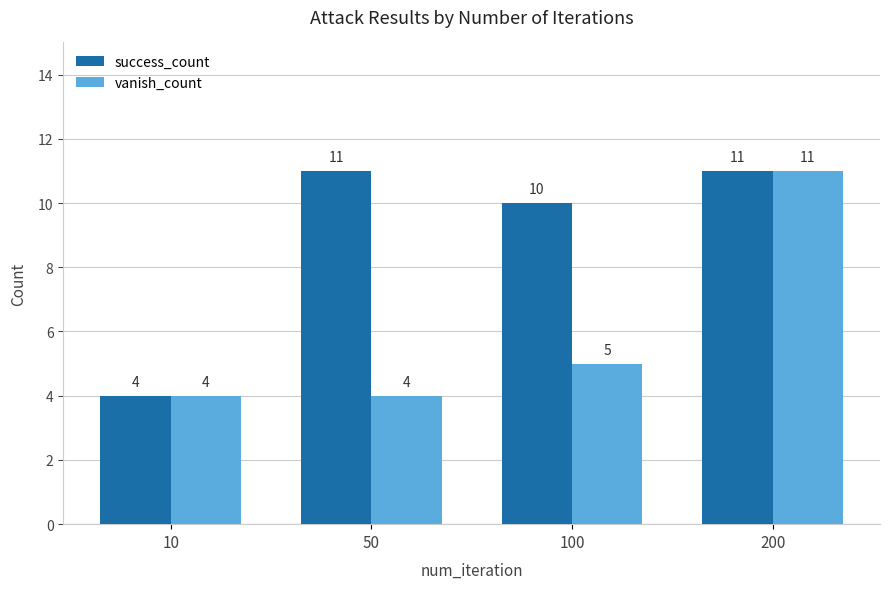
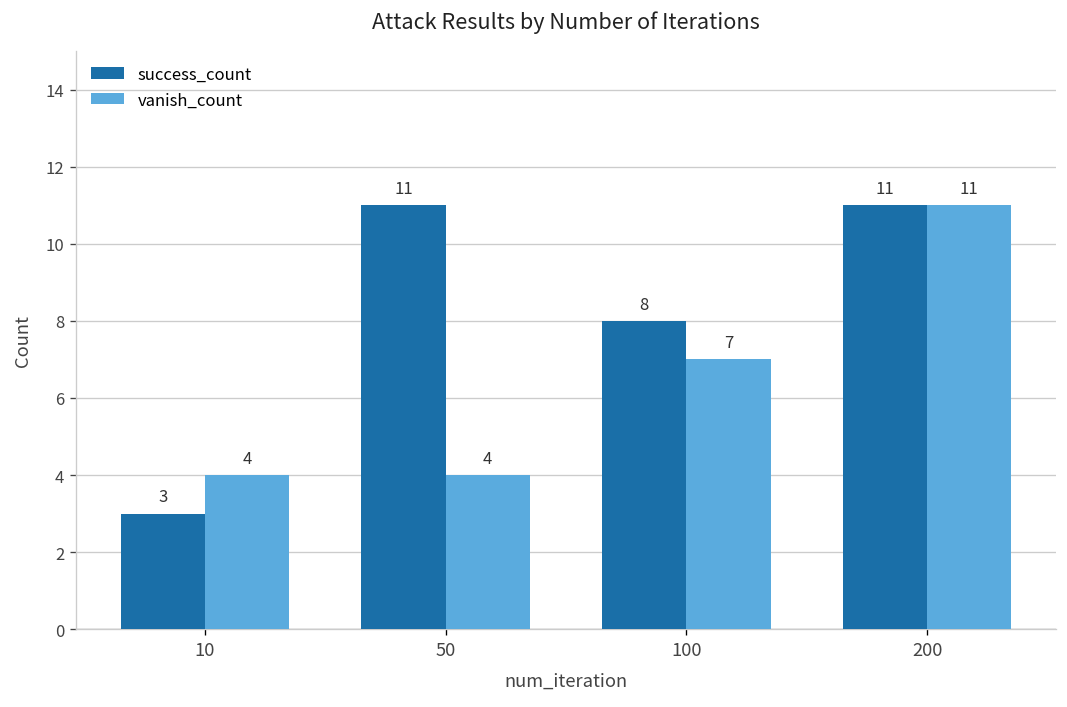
  {
    "success_count": {
-     "10": 4,
+     "10": 3,
      "50": 11,
-     "100": 10,
+     "100": 8,
      "200": 11
    },
    "vanish_count": {
      "10": 4,
      "50": 4,
-     "100": 5,
+     "100": 7,
      "200": 11
    }
  }
